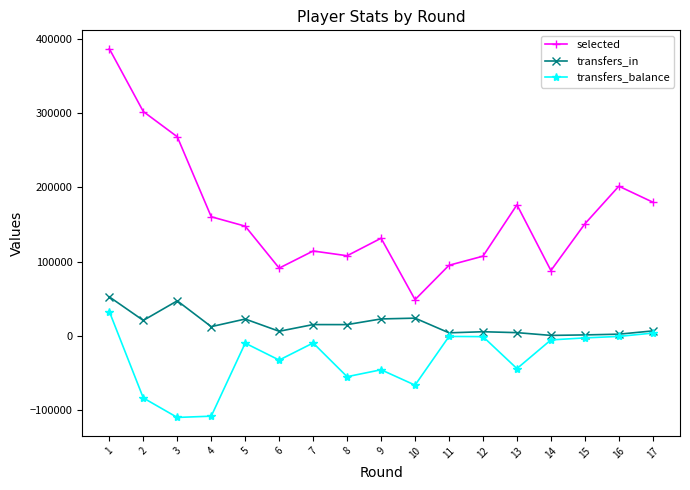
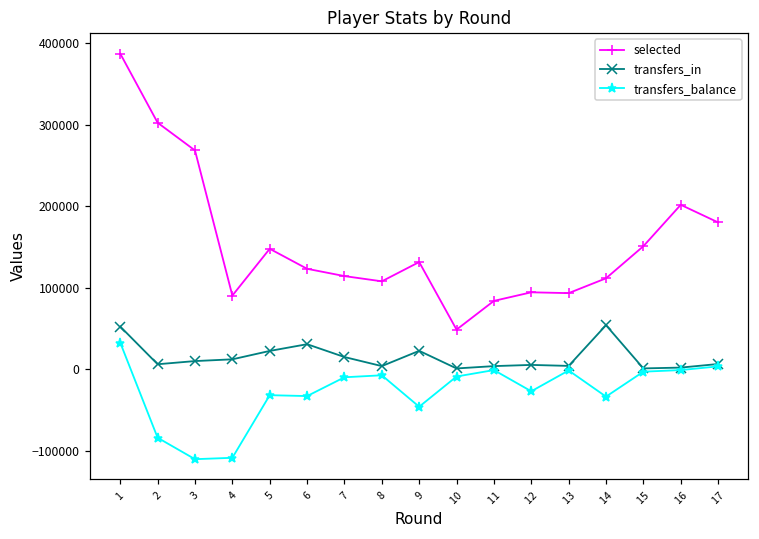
  {
    "selected": {
      "1": 390000,
      "2": 300000,
      "3": 270000,
-     "4": 160000,
+     "4": 90000,
      "5": 150000,
-     "6": 90000,
+     "6": 120000,
      "7": 110000,
      "8": 110000,
      "9": 130000,
      "10": 50000,
-     "11": 100000,
-     "12": 110000,
-     "13": 180000,
-     "14": 90000,
+     "11": 80000,
+     "12": 90000,
+     "13": 90000,
+     "14": 110000,
      "15": 150000,
      "16": 200000,
      "17": 180000
    },
    "transfers_in": {
      "1": 50000,
-     "2": 20000,
-     "3": 50000,
+     "2": 10000,
+     "3": 10000,
      "4": 10000,
      "5": 20000,
-     "6": 10000,
+     "6": 30000,
      "7": 20000,
-     "8": 20000,
+     "8": 0,
      "9": 20000,
-     "10": 20000,
+     "10": 0,
      "11": 0,
      "12": 10000,
      "13": 0,
-     "14": 0,
+     "14": 50000,
      "15": 0
    },
    "transfers_balance": {
      "1": 30000,
      "2": -80000,
      "3": -110000,
      "4": -110000,
-     "5": -10000,
+     "5": -30000,
      "6": -30000,
      "7": -10000,
-     "8": -60000,
+     "8": -10000,
      "9": -50000,
-     "10": -70000,
+     "10": -10000,
      "11": 0,
-     "12": 0,
-     "13": -40000,
-     "14": -10000,
+     "12": -30000,
+     "13": 0,
+     "14": -30000,
      "15": 0
    }
  }
